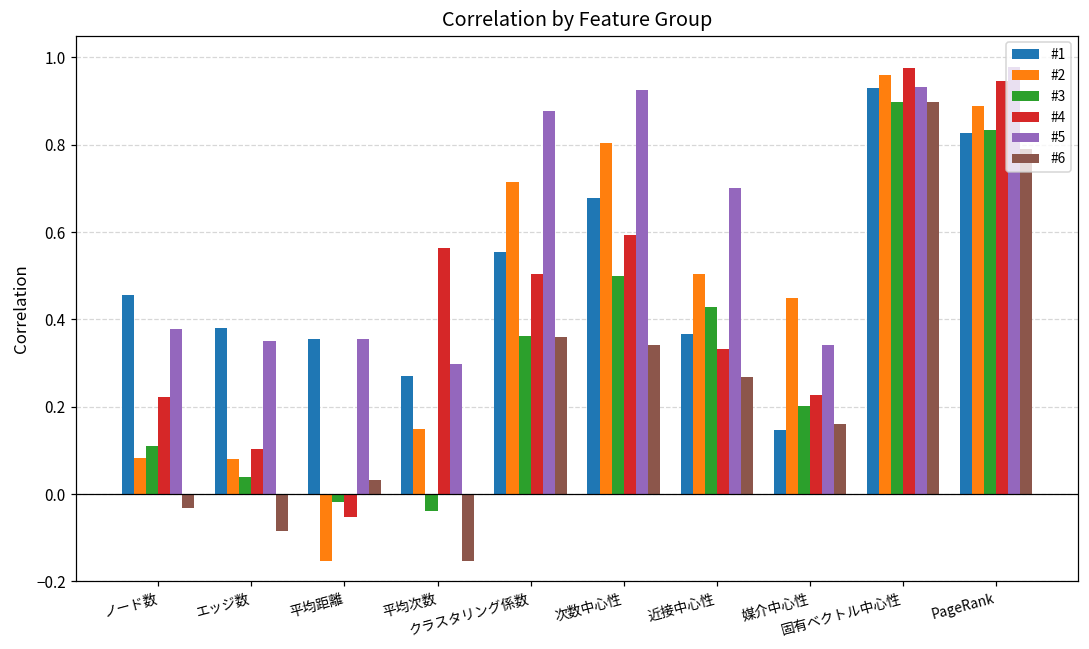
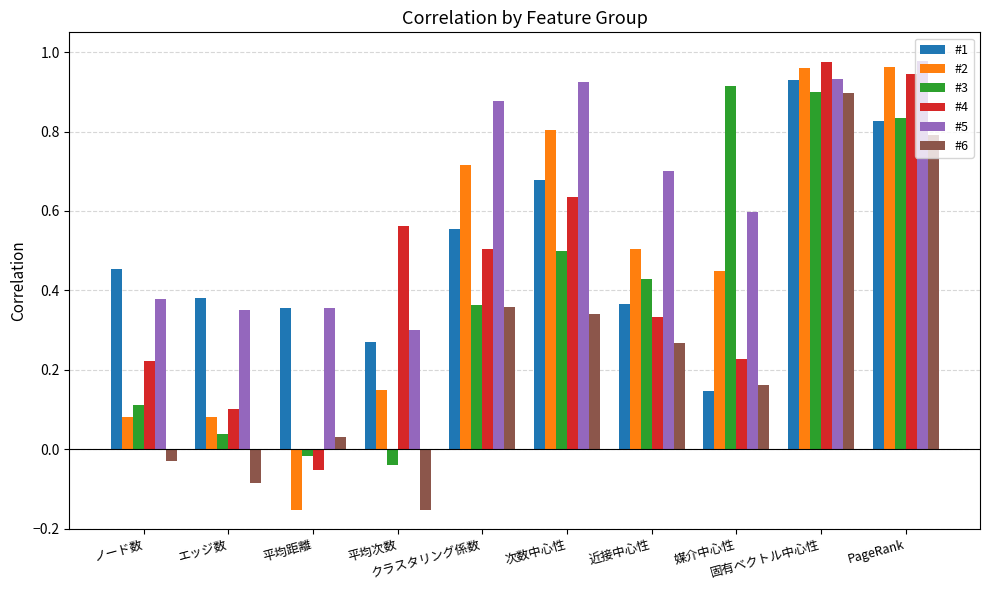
  {
    "#1": {
      "ノード数": 0.46,
      "エッジ数": 0.38,
      "平均距離": 0.35,
      "平均次数": 0.27,
      "クラスタリング係数": 0.55,
      "次数中心性": 0.68,
      "近接中心性": 0.37,
      "媒介中心性": 0.15,
      "固有ベクトル中心性": 0.93,
      "PageRank": 0.83
    },
    "#2": {
      "ノード数": 0.08,
      "エッジ数": 0.08,
      "平均距離": -0.15,
      "平均次数": 0.15,
      "クラスタリング係数": 0.72,
      "次数中心性": 0.80,
      "近接中心性": 0.50,
      "媒介中心性": 0.45,
      "固有ベクトル中心性": 0.96,
-     "PageRank": 0.89
+     "PageRank": 0.96
    },
    "#3": {
      "ノード数": 0.11,
      "エッジ数": 0.04,
      "平均距離": -0.02,
      "平均次数": -0.04,
      "クラスタリング係数": 0.36,
      "次数中心性": 0.50,
      "近接中心性": 0.43,
-     "媒介中心性": 0.20,
+     "媒介中心性": 0.92,
      "固有ベクトル中心性": 0.90,
      "PageRank": 0.83
    },
    "#4": {
      "ノード数": 0.22,
      "エッジ数": 0.10,
      "平均距離": -0.05,
      "平均次数": 0.56,
      "クラスタリング係数": 0.50,
-     "次数中心性": 0.59,
+     "次数中心性": 0.64,
      "近接中心性": 0.33,
      "媒介中心性": 0.23,
      "固有ベクトル中心性": 0.98,
      "PageRank": 0.95
    },
    "#5": {
      "ノード数": 0.38,
      "エッジ数": 0.35,
      "平均距離": 0.36,
      "平均次数": 0.30,
      "クラスタリング係数": 0.88,
      "次数中心性": 0.93,
      "近接中心性": 0.70,
-     "媒介中心性": 0.34,
+     "媒介中心性": 0.60,
      "固有ベクトル中心性": 0.93
    },
    "#6": {
      "ノード数": -0.03,
      "エッジ数": -0.08,
      "平均距離": 0.03,
      "平均次数": -0.15,
      "クラスタリング係数": 0.36,
      "次数中心性": 0.34,
      "近接中心性": 0.27,
      "媒介中心性": 0.16,
      "固有ベクトル中心性": 0.90
    }
  }
